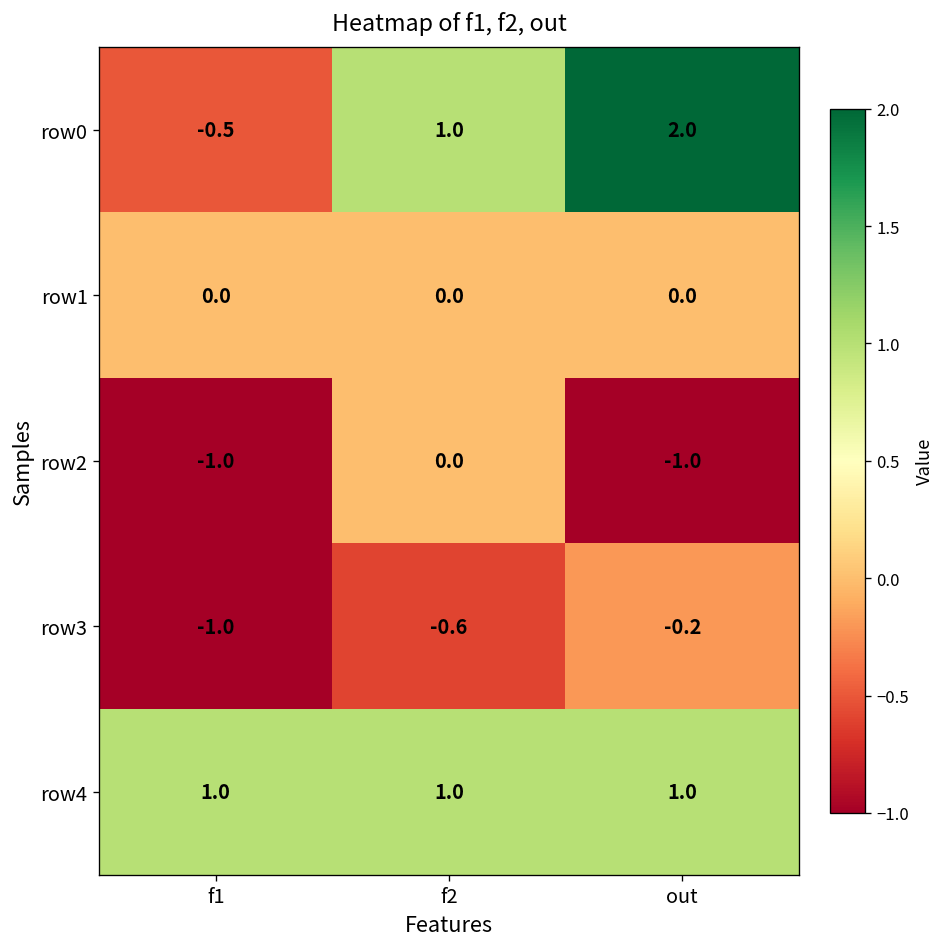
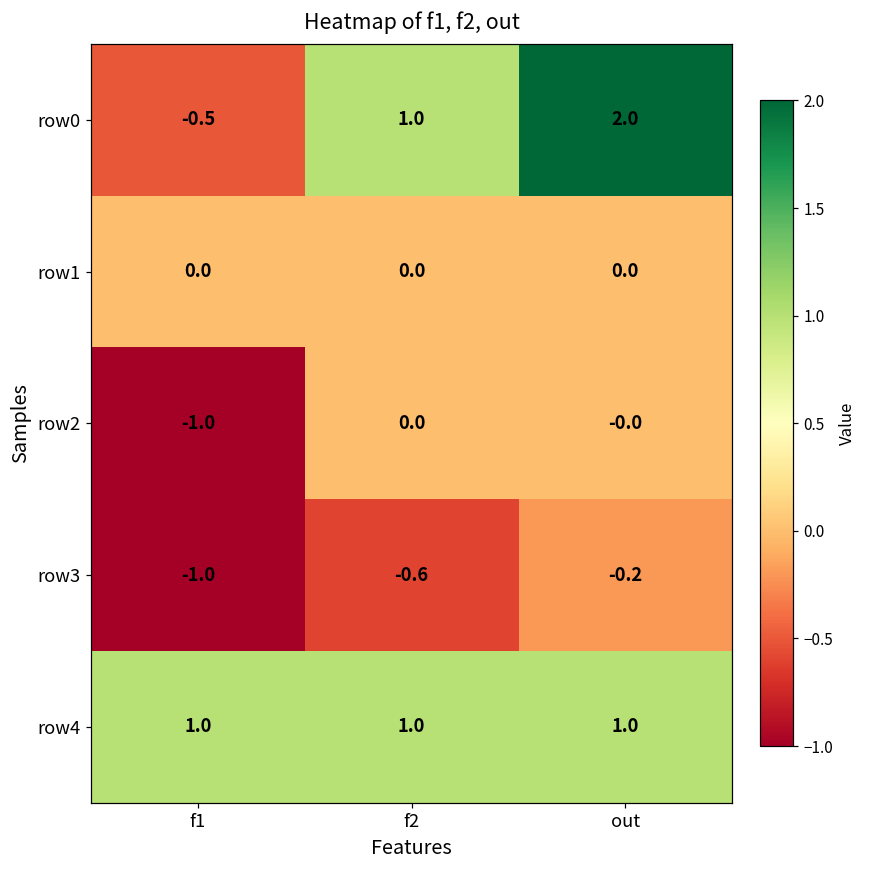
  {
    "row0": {
      "f1": -0.5,
      "f2": 1.0,
      "out": 2.0
    },
    "row1": {
      "f1": 0.0,
      "f2": 0.0,
      "out": 0.0
    },
    "row2": {
      "f1": -1.0,
      "f2": 0.0,
-     "out": -1.0
+     "out": -0.0
    },
    "row3": {
      "f1": -1.0,
      "f2": -0.6,
      "out": -0.2
    },
    "row4": {
      "f1": 1.0,
      "f2": 1.0,
      "out": 1.0
    }
  }
